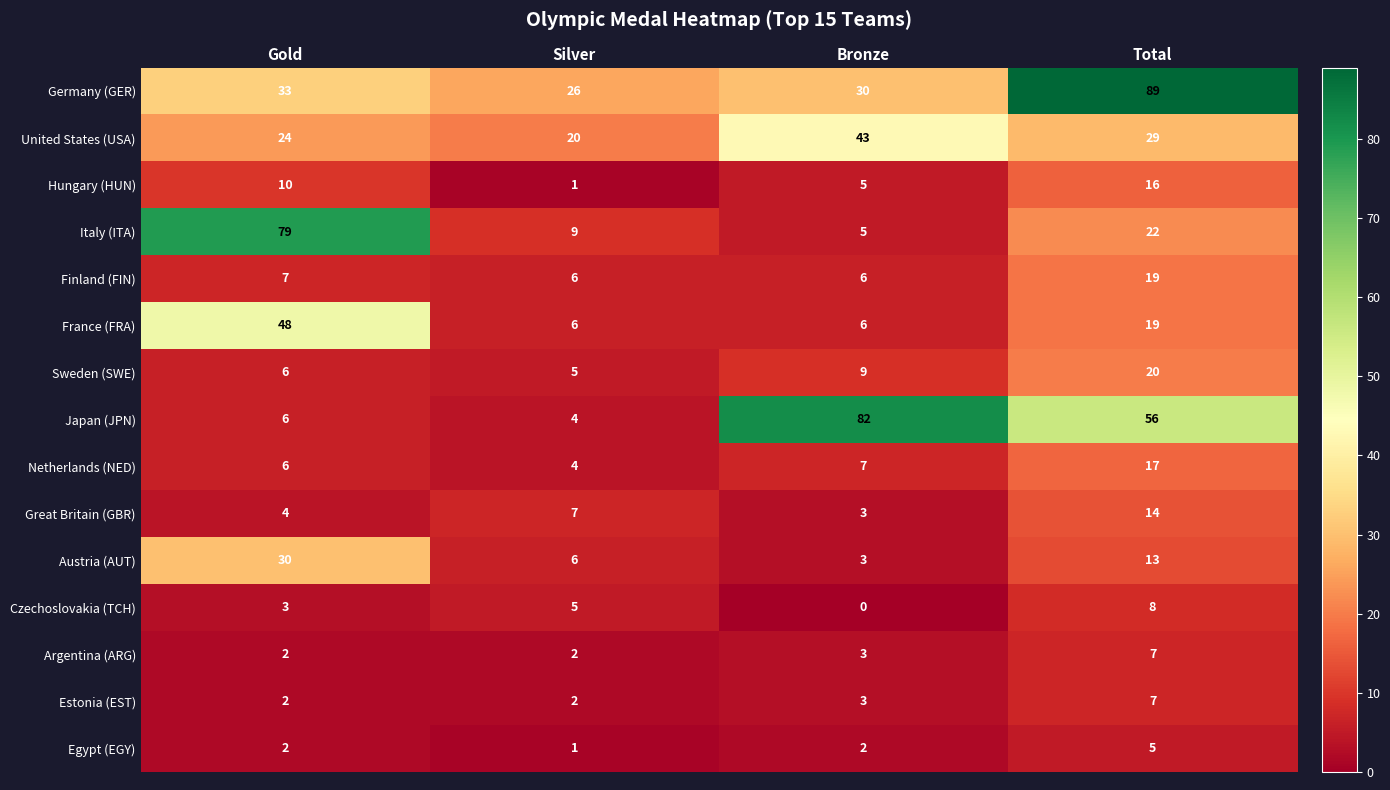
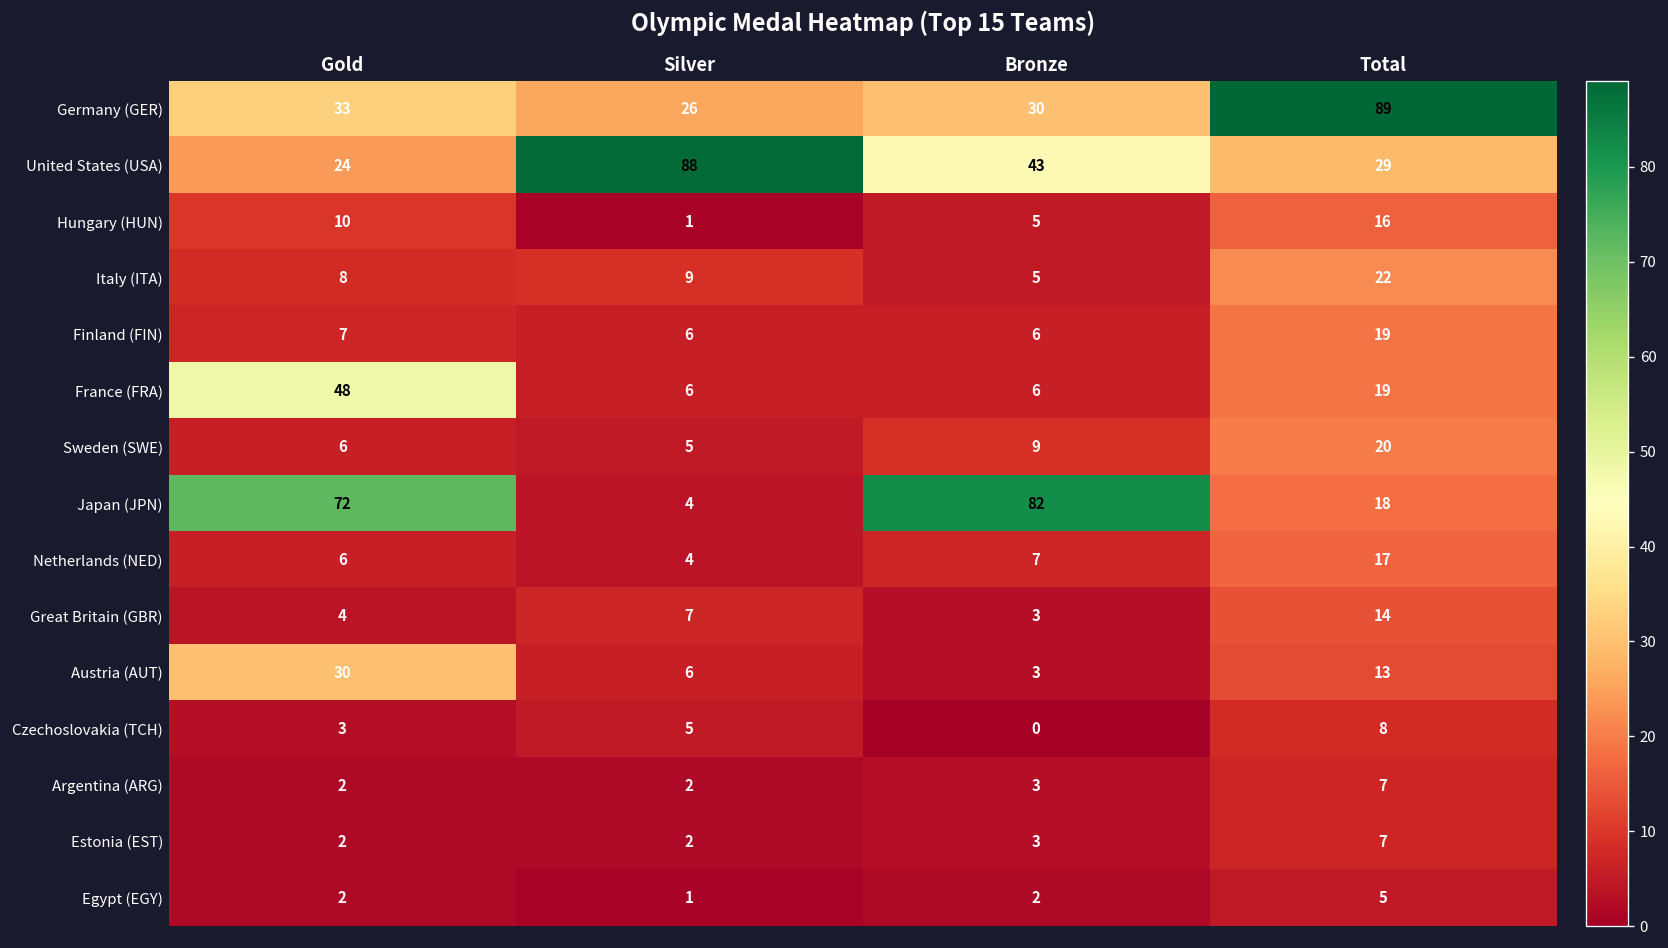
  {
    "Germany (GER)": {
      "Gold": 33,
      "Silver": 26,
      "Bronze": 30,
      "Total": 89
    },
    "United States (USA)": {
      "Gold": 24,
-     "Silver": 20,
+     "Silver": 88,
      "Bronze": 43,
      "Total": 29
    },
    "Hungary (HUN)": {
      "Gold": 10,
      "Silver": 1,
      "Bronze": 5,
      "Total": 16
    },
    "Italy (ITA)": {
-     "Gold": 79,
+     "Gold": 8,
      "Silver": 9,
      "Bronze": 5,
      "Total": 22
    },
    "Finland (FIN)": {
      "Gold": 7,
      "Silver": 6,
      "Bronze": 6,
      "Total": 19
    },
    "France (FRA)": {
      "Gold": 48,
      "Silver": 6,
      "Bronze": 6,
      "Total": 19
    },
    "Sweden (SWE)": {
      "Gold": 6,
      "Silver": 5,
      "Bronze": 9,
      "Total": 20
    },
    "Japan (JPN)": {
-     "Gold": 6,
+     "Gold": 72,
      "Silver": 4,
      "Bronze": 82,
-     "Total": 56
+     "Total": 18
    },
    "Netherlands (NED)": {
      "Gold": 6,
      "Silver": 4,
      "Bronze": 7,
      "Total": 17
    },
    "Great Britain (GBR)": {
      "Gold": 4,
      "Silver": 7,
      "Bronze": 3,
      "Total": 14
    },
    "Austria (AUT)": {
      "Gold": 30,
      "Silver": 6,
      "Bronze": 3,
      "Total": 13
    },
    "Czechoslovakia (TCH)": {
      "Gold": 3,
      "Silver": 5,
      "Bronze": 0,
      "Total": 8
    },
    "Argentina (ARG)": {
      "Gold": 2,
      "Silver": 2,
      "Bronze": 3,
      "Total": 7
    },
    "Estonia (EST)": {
      "Gold": 2,
      "Silver": 2,
      "Bronze": 3,
      "Total": 7
    },
    "Egypt (EGY)": {
      "Gold": 2,
      "Silver": 1,
      "Bronze": 2,
      "Total": 5
    }
  }
